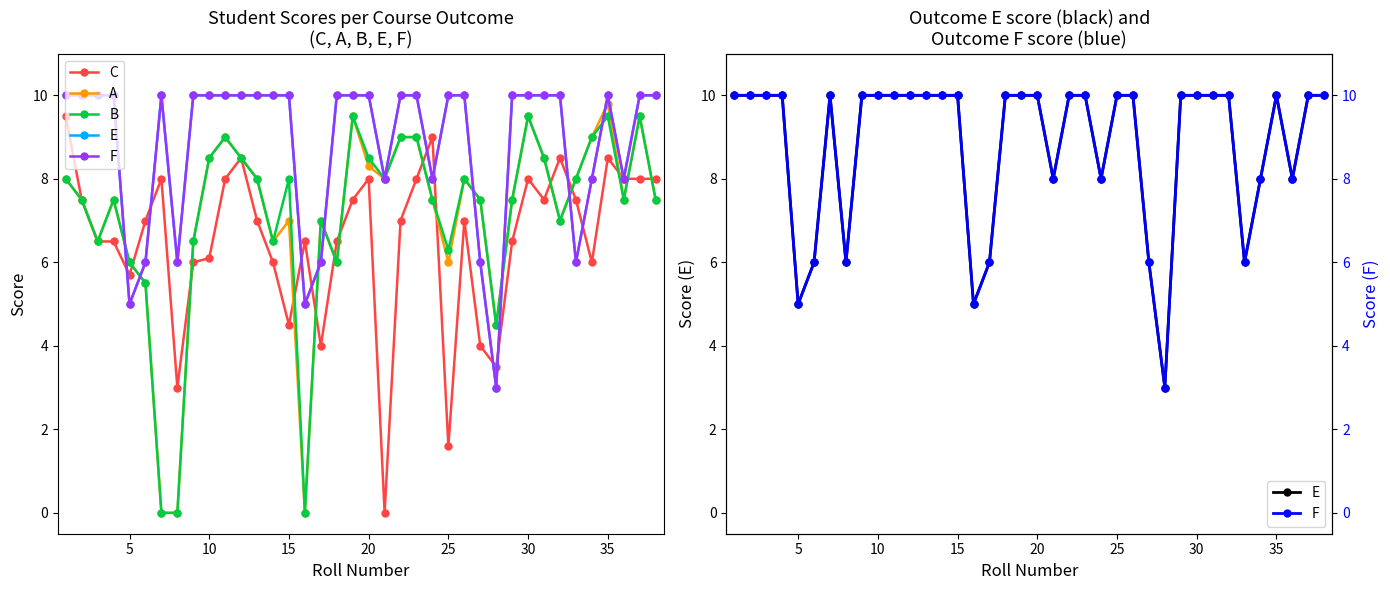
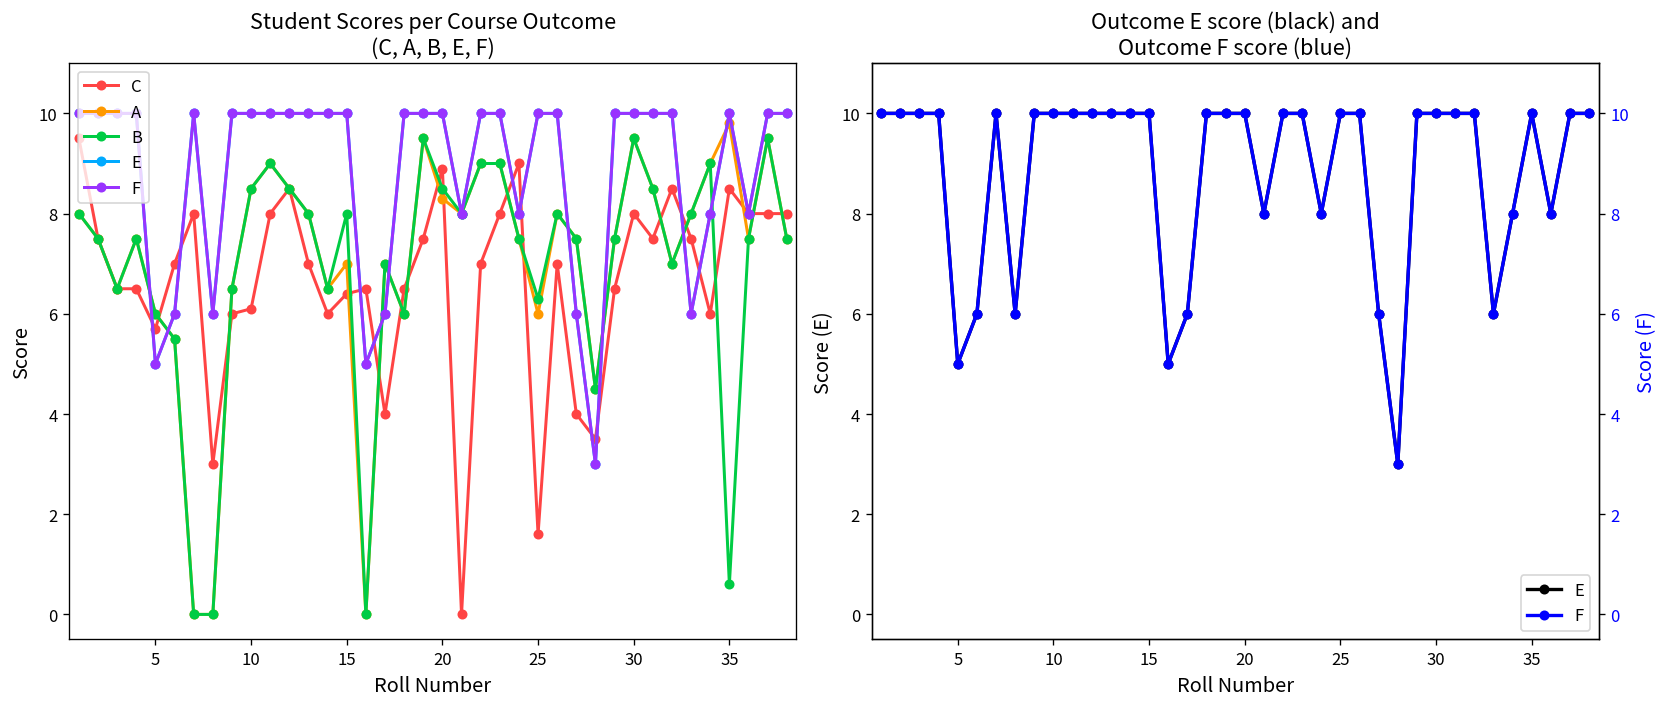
  {
    "Student Scores per Course Outcome (C, A, B, E, F)": {
      "C": {
        "5": 5.7,
        "10": 6.1,
-       "15": 4.5,
-       "20": 8.0,
+       "15": 6.4,
+       "20": 8.9,
        "25": 1.6,
        "30": 8.0,
        "35": 8.5
      },
      "A": {
        "15": 7.0,
        "20": 8.3,
        "25": 6.0,
        "35": 9.8
      },
      "B": {
        "15": 8.0,
        "20": 8.5,
        "25": 6.3,
-       "35": 9.5
+       "35": 0.6
      }
    },
    "Outcome E score (black) and Outcome F score (blue)": {
      "5": 5.0,
      "10": 10.0,
      "15": 10.0,
      "20": 10.0,
      "25": 10.0,
      "30": 10.0,
      "35": 10.0
    }
  }
